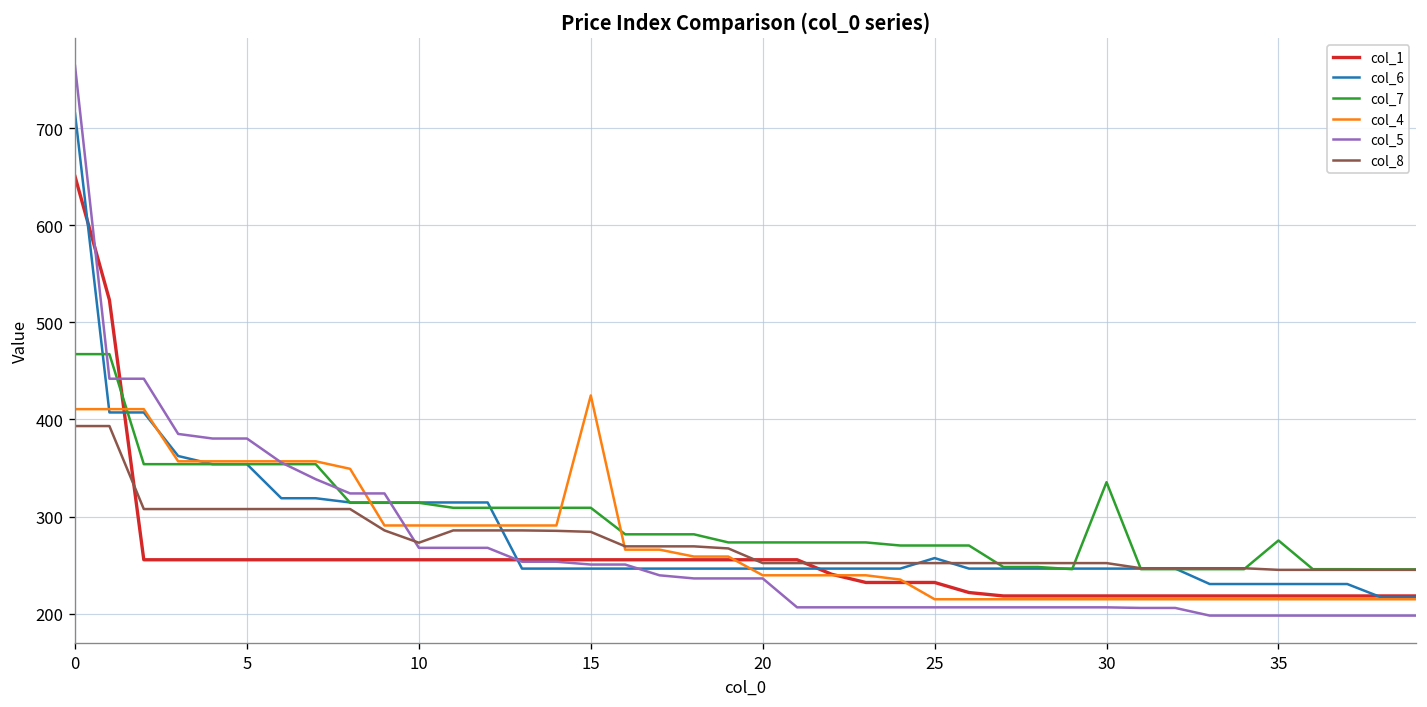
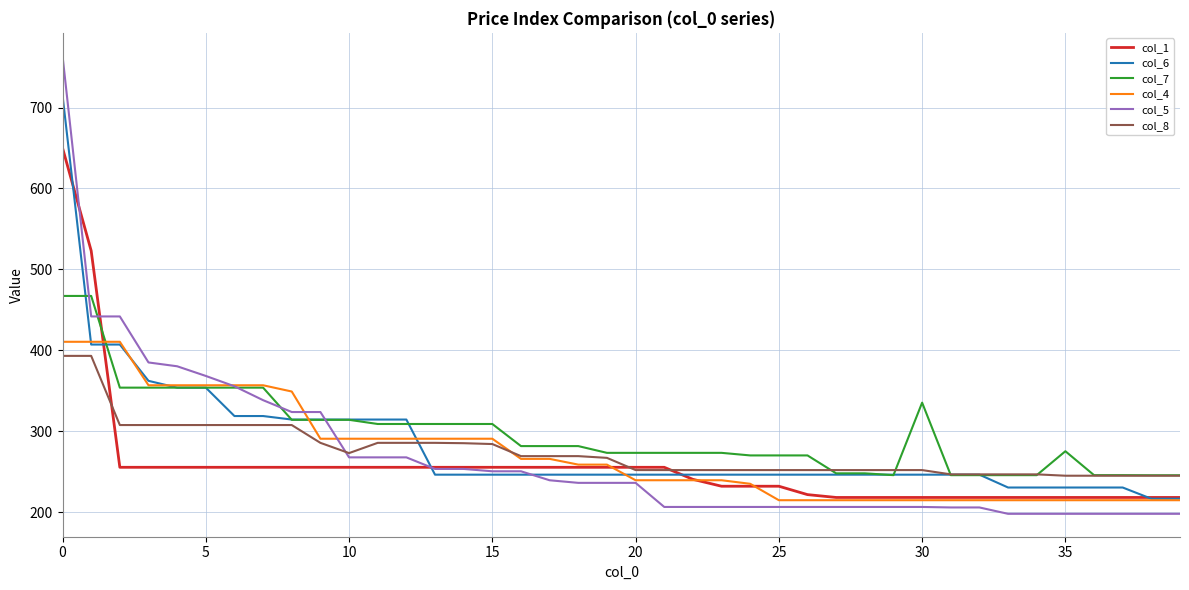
  {
    "col_1": {
      "0": 650,
      "5": 260,
      "10": 260,
      "15": 260,
      "20": 260,
      "25": 230,
      "30": 220,
      "35": 220
    },
    "col_6": {
      "0": 720,
      "15": 250,
      "20": 250,
-     "25": 260,
+     "25": 250,
      "30": 250,
      "35": 230
    },
    "col_7": {
      "0": 470,
      "15": 310,
      "20": 270,
      "25": 270,
      "30": 340,
      "35": 280
    },
    "col_4": {
      "0": 410,
      "10": 290,
-     "15": 420,
+     "15": 290,
      "20": 240,
      "25": 210,
      "30": 210,
      "35": 210
    },
    "col_5": {
      "0": 760,
-     "5": 380,
+     "5": 370,
      "10": 270,
      "15": 250,
      "20": 240,
      "25": 210,
      "30": 210,
      "35": 200
    },
    "col_8": {
      "0": 390,
      "5": 310,
      "10": 270,
      "15": 280,
      "20": 250,
      "25": 250,
      "30": 250,
      "35": 250
    }
  }
